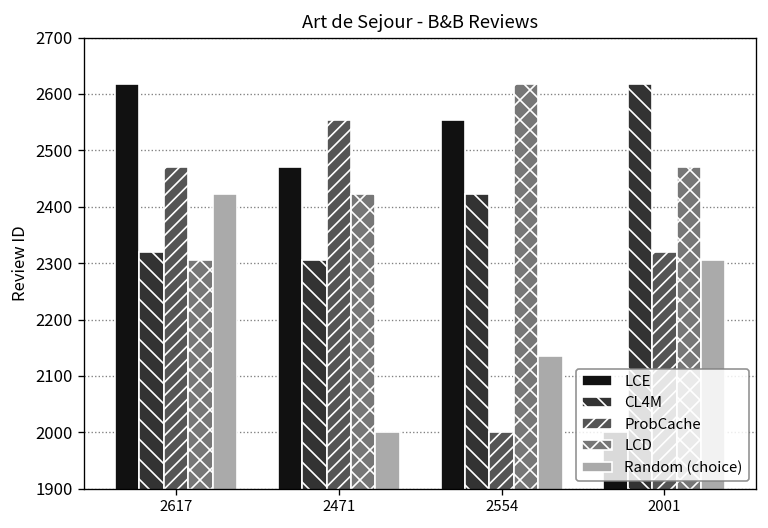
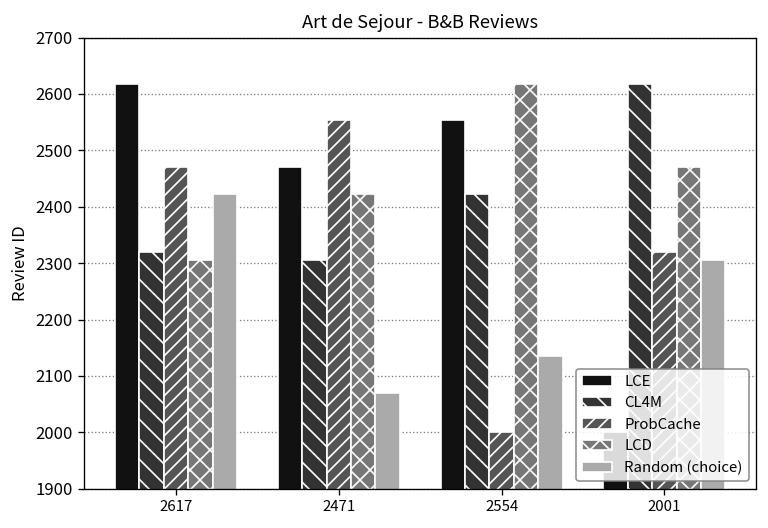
  {
    "Random (choice)": {
      "2617": 2420,
-     "2471": 2000,
+     "2471": 2070,
      "2554": 2140,
      "2001": 2310
    }
  }
